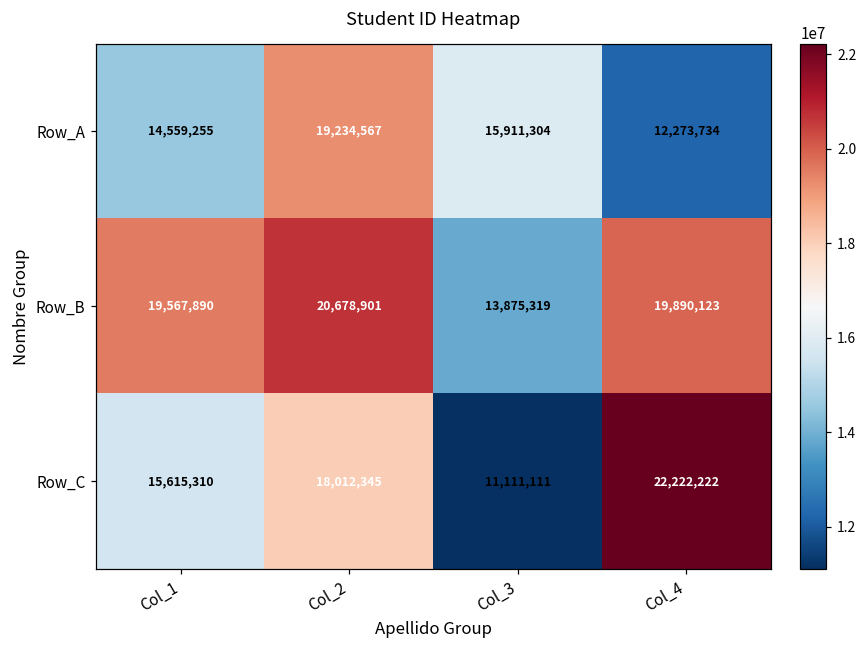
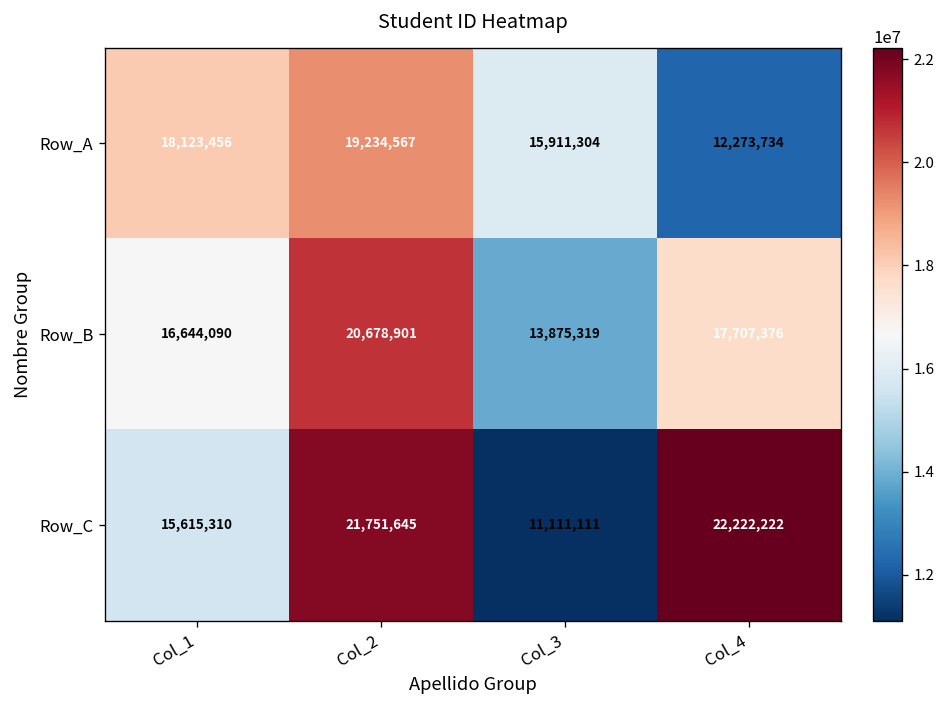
  {
    "Row_A": {
-     "Col_1": "14,559,255",
+     "Col_1": "18,123,456",
      "Col_2": "19,234,567",
      "Col_3": "15,911,304",
      "Col_4": "12,273,734"
    },
    "Row_B": {
-     "Col_1": "19,567,890",
+     "Col_1": "16,644,090",
      "Col_2": "20,678,901",
      "Col_3": "13,875,319",
-     "Col_4": "19,890,123"
+     "Col_4": "17,707,376"
    },
    "Row_C": {
      "Col_1": "15,615,310",
-     "Col_2": "18,012,345",
+     "Col_2": "21,751,645",
      "Col_3": "11,111,111",
      "Col_4": "22,222,222"
    }
  }
